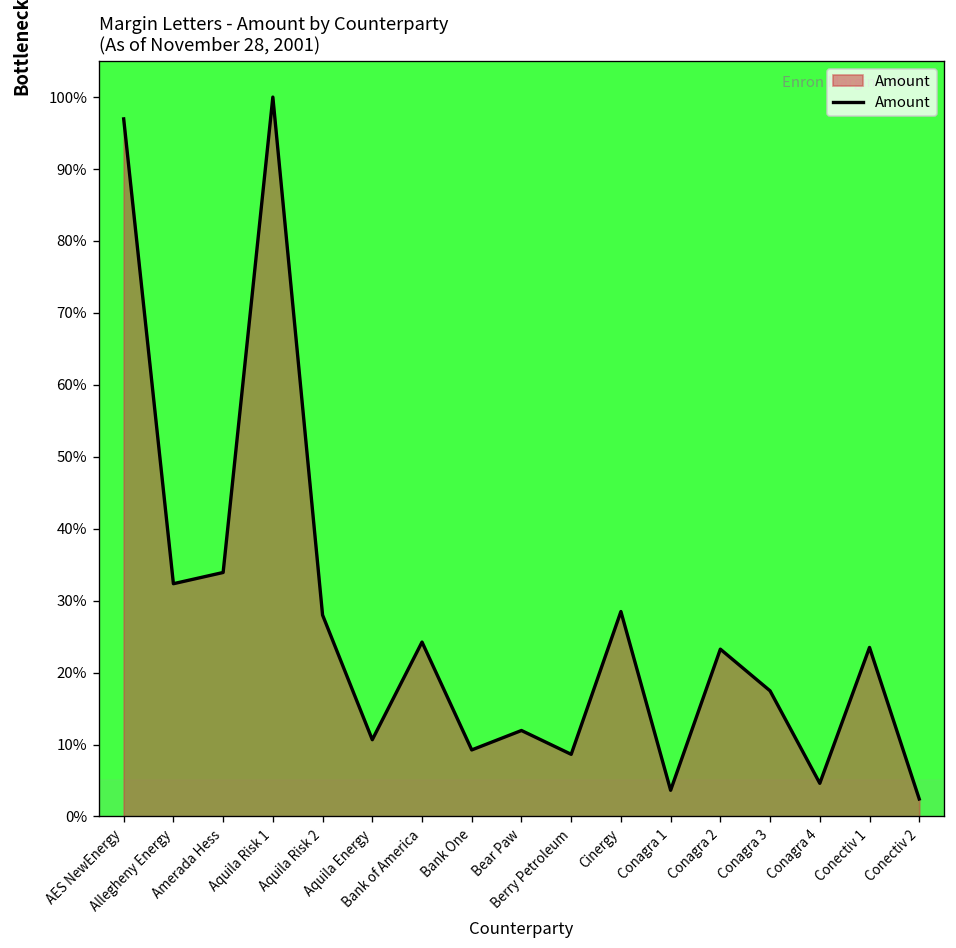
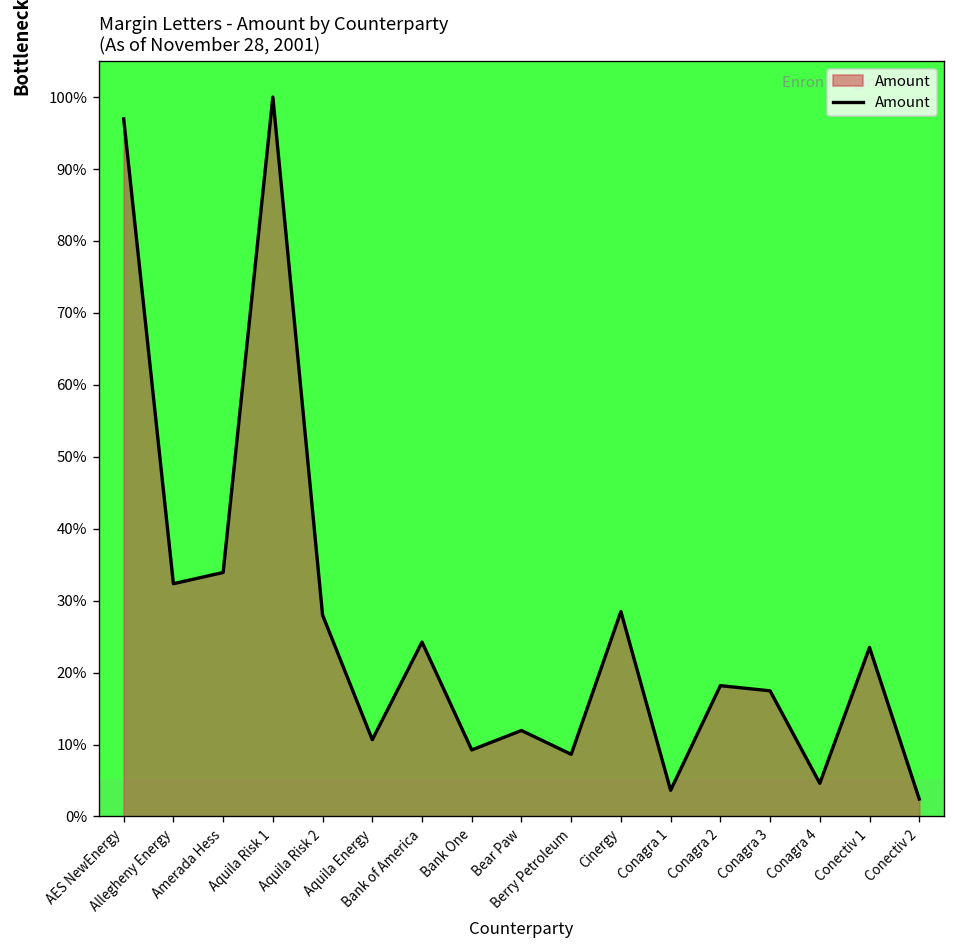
  {
    "AES NewEnergy": "97%",
    "Allegheny Energy": "32%",
    "Amerada Hess": "34%",
    "Aquila Risk 1": "100%",
    "Aquila Risk 2": "28%",
    "Aquila Energy": "11%",
    "Bank of America": "24%",
    "Bank One": "9%",
    "Bear Paw": "12%",
    "Berry Petroleum": "9%",
    "Cinergy": "28%",
-   "Conagra 2": "23%",
+   "Conagra 2": "18%",
    "Conagra 3": "17%",
    "Conectiv 1": "23%"
  }
